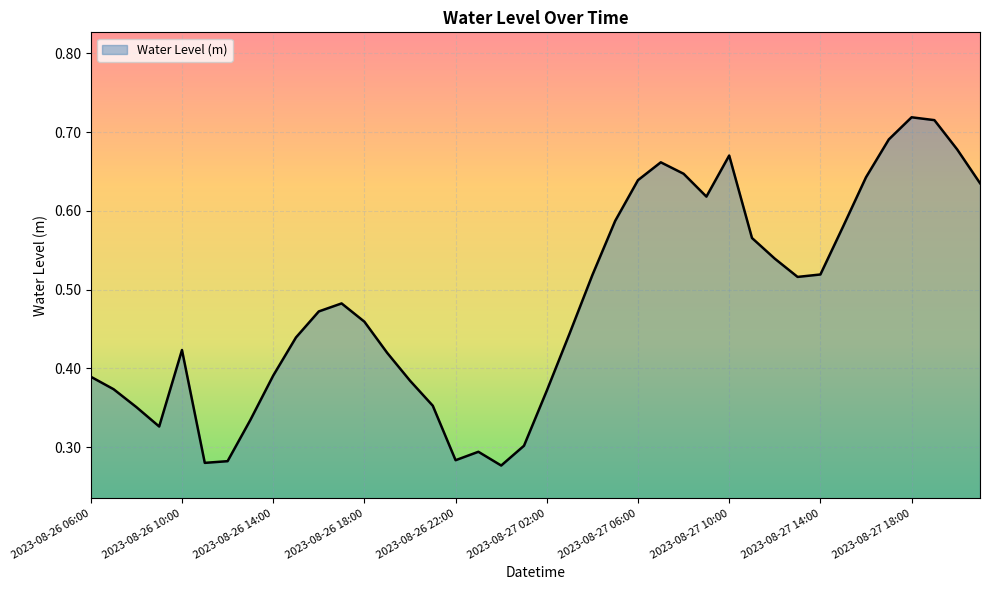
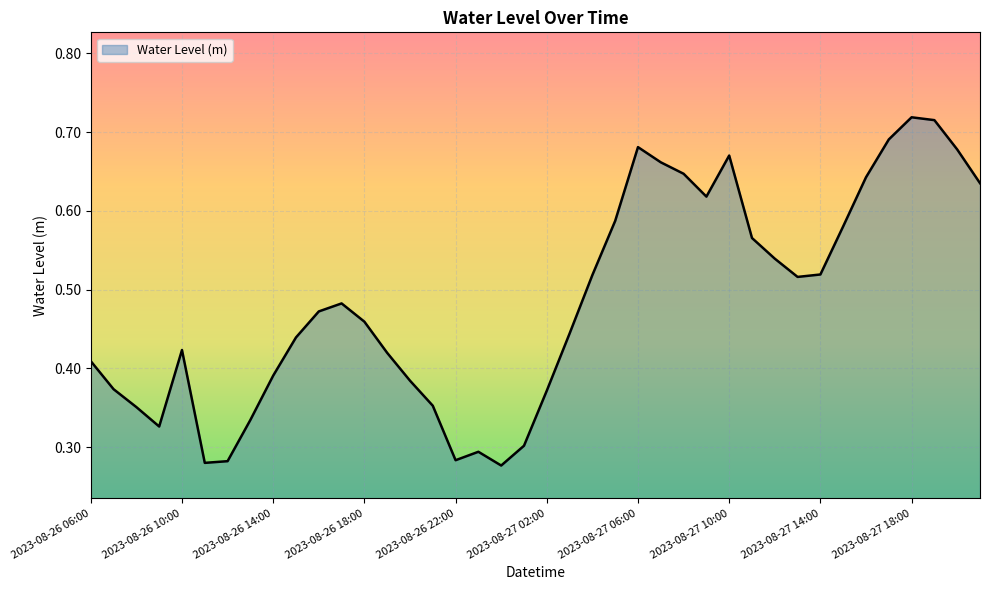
  {
-   "2023-08-26 06:00": 0.39,
+   "2023-08-26 06:00": 0.41,
    "2023-08-26 10:00": 0.42,
    "2023-08-26 14:00": 0.39,
    "2023-08-26 18:00": 0.46,
    "2023-08-26 22:00": 0.28,
    "2023-08-27 02:00": 0.37,
-   "2023-08-27 06:00": 0.64,
+   "2023-08-27 06:00": 0.68,
    "2023-08-27 10:00": 0.67,
    "2023-08-27 14:00": 0.52,
    "2023-08-27 18:00": 0.72
  }
